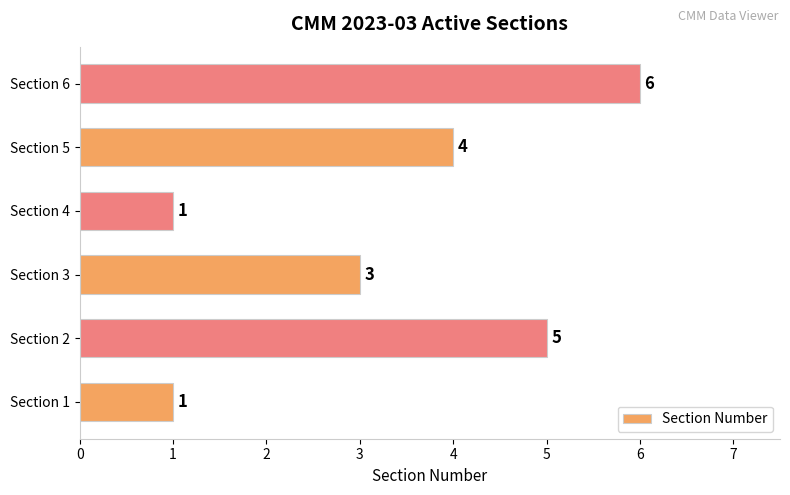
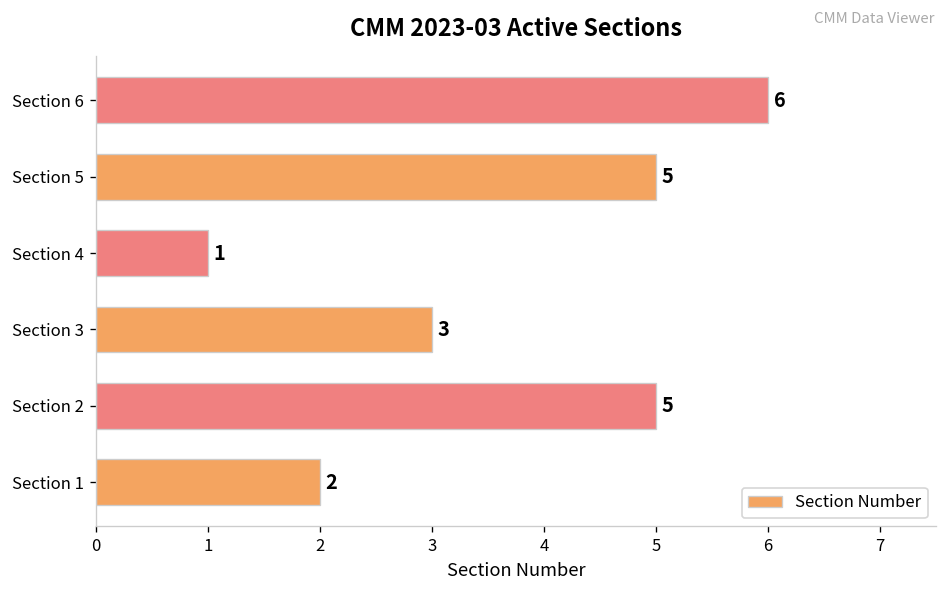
  {
    "Section 6": 6,
-   "Section 5": 4,
+   "Section 5": 5,
    "Section 4": 1,
    "Section 3": 3,
    "Section 2": 5,
-   "Section 1": 1
+   "Section 1": 2
  }
